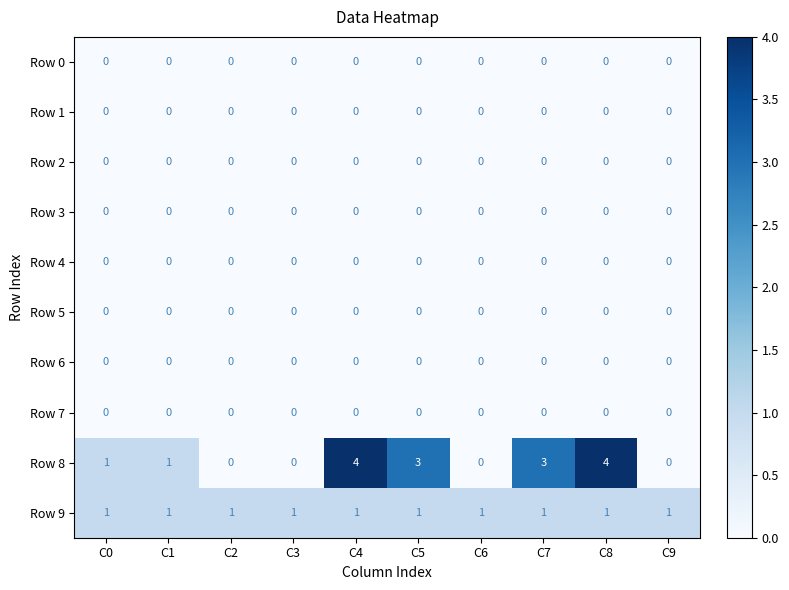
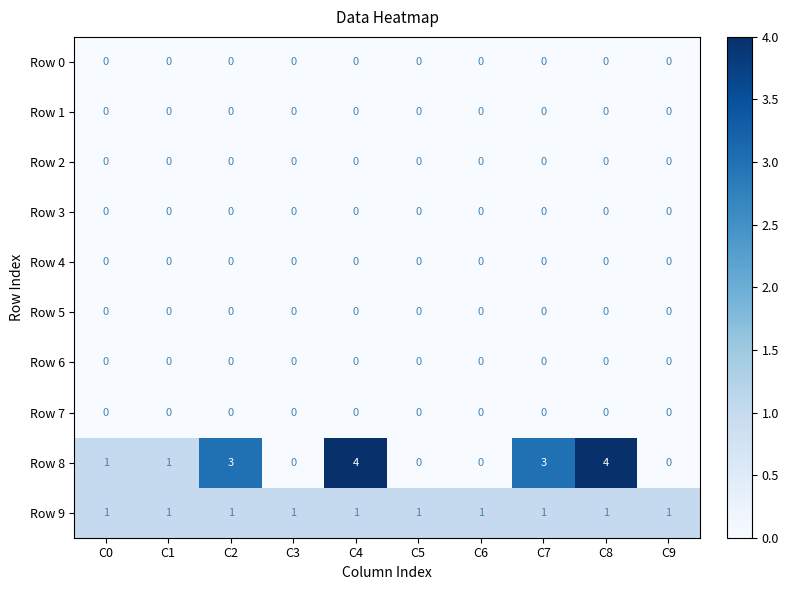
  {
    "Row 0": {
      "C0": 0,
      "C1": 0,
      "C2": 0,
      "C3": 0,
      "C4": 0,
      "C5": 0,
      "C6": 0,
      "C7": 0,
      "C8": 0,
      "C9": 0
    },
    "Row 1": {
      "C0": 0,
      "C1": 0,
      "C2": 0,
      "C3": 0,
      "C4": 0,
      "C5": 0,
      "C6": 0,
      "C7": 0,
      "C8": 0,
      "C9": 0
    },
    "Row 2": {
      "C0": 0,
      "C1": 0,
      "C2": 0,
      "C3": 0,
      "C4": 0,
      "C5": 0,
      "C6": 0,
      "C7": 0,
      "C8": 0,
      "C9": 0
    },
    "Row 3": {
      "C0": 0,
      "C1": 0,
      "C2": 0,
      "C3": 0,
      "C4": 0,
      "C5": 0,
      "C6": 0,
      "C7": 0,
      "C8": 0,
      "C9": 0
    },
    "Row 4": {
      "C0": 0,
      "C1": 0,
      "C2": 0,
      "C3": 0,
      "C4": 0,
      "C5": 0,
      "C6": 0,
      "C7": 0,
      "C8": 0,
      "C9": 0
    },
    "Row 5": {
      "C0": 0,
      "C1": 0,
      "C2": 0,
      "C3": 0,
      "C4": 0,
      "C5": 0,
      "C6": 0,
      "C7": 0,
      "C8": 0,
      "C9": 0
    },
    "Row 6": {
      "C0": 0,
      "C1": 0,
      "C2": 0,
      "C3": 0,
      "C4": 0,
      "C5": 0,
      "C6": 0,
      "C7": 0,
      "C8": 0,
      "C9": 0
    },
    "Row 7": {
      "C0": 0,
      "C1": 0,
      "C2": 0,
      "C3": 0,
      "C4": 0,
      "C5": 0,
      "C6": 0,
      "C7": 0,
      "C8": 0,
      "C9": 0
    },
    "Row 8": {
      "C0": 1,
      "C1": 1,
-     "C2": 0,
+     "C2": 3,
      "C3": 0,
      "C4": 4,
-     "C5": 3,
+     "C5": 0,
      "C6": 0,
      "C7": 3,
      "C8": 4,
      "C9": 0
    },
    "Row 9": {
      "C0": 1,
      "C1": 1,
      "C2": 1,
      "C3": 1,
      "C4": 1,
      "C5": 1,
      "C6": 1,
      "C7": 1,
      "C8": 1,
      "C9": 1
    }
  }
